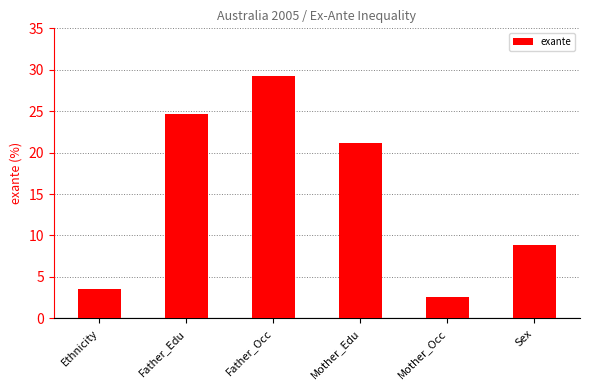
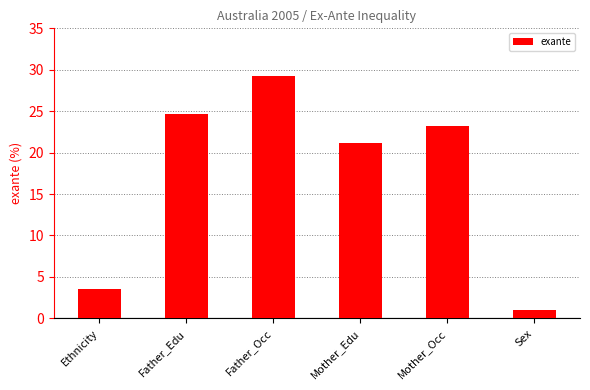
  {
    "Ethnicity": 4,
    "Father_Edu": 25,
    "Father_Occ": 29,
    "Mother_Edu": 21,
-   "Mother_Occ": 3,
-   "Sex": 9
+   "Mother_Occ": 23,
+   "Sex": 1
  }
